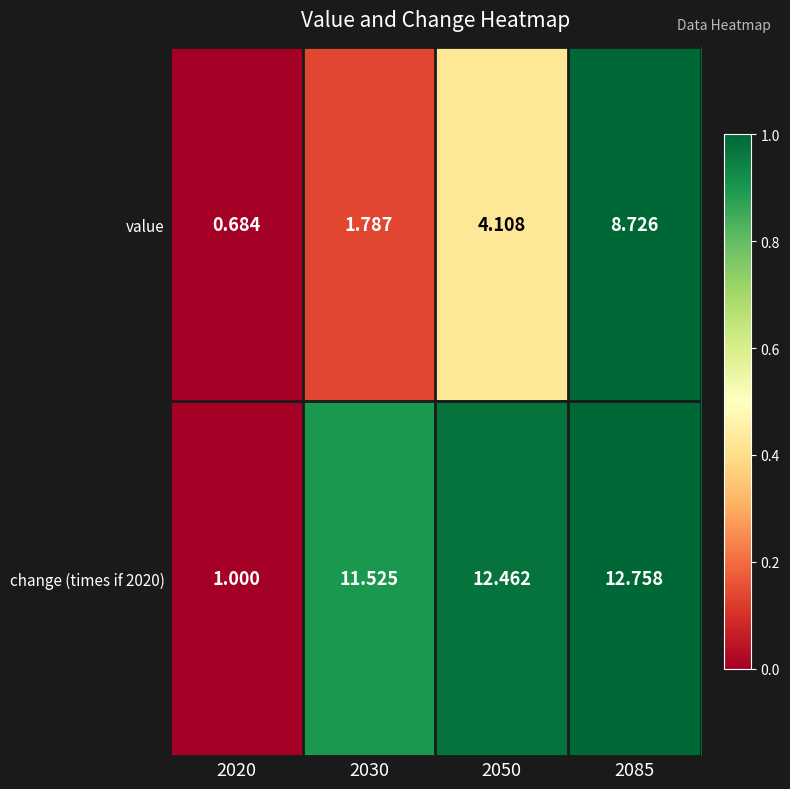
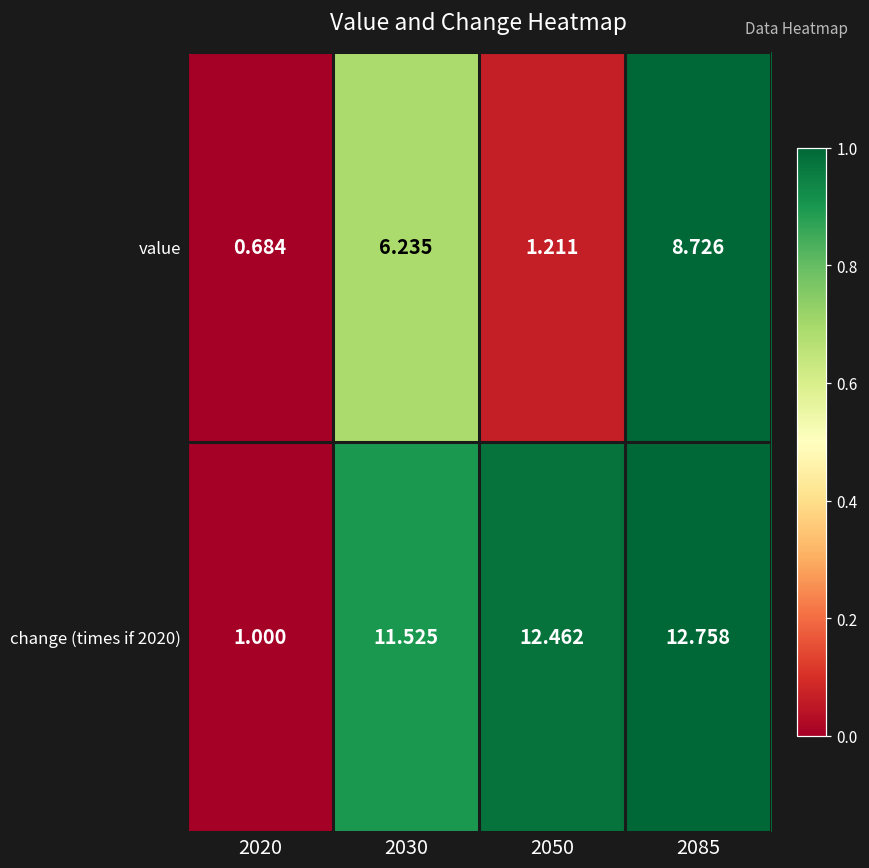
  {
    "value": {
      "2020": 0.684,
-     "2030": 1.787,
-     "2050": 4.108,
+     "2030": 6.235,
+     "2050": 1.211,
      "2085": 8.726
    },
    "change (times if 2020)": {
      "2020": 1.000,
      "2030": 11.525,
      "2050": 12.462,
      "2085": 12.758
    }
  }
